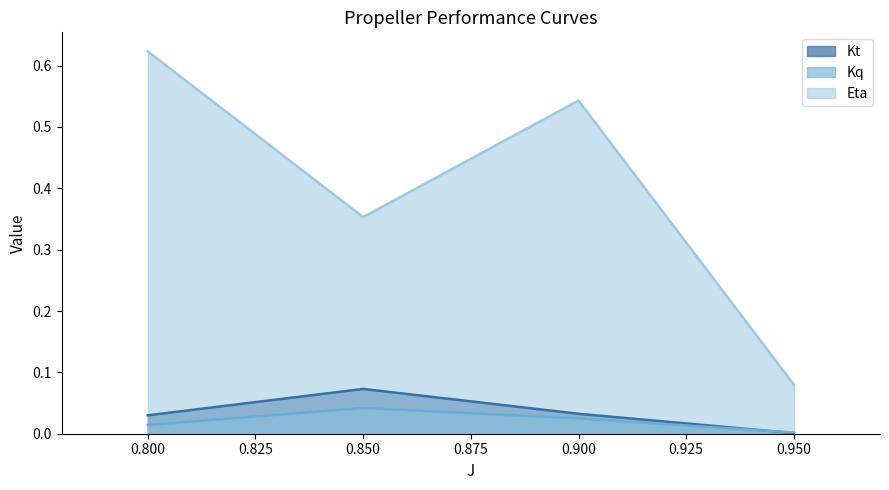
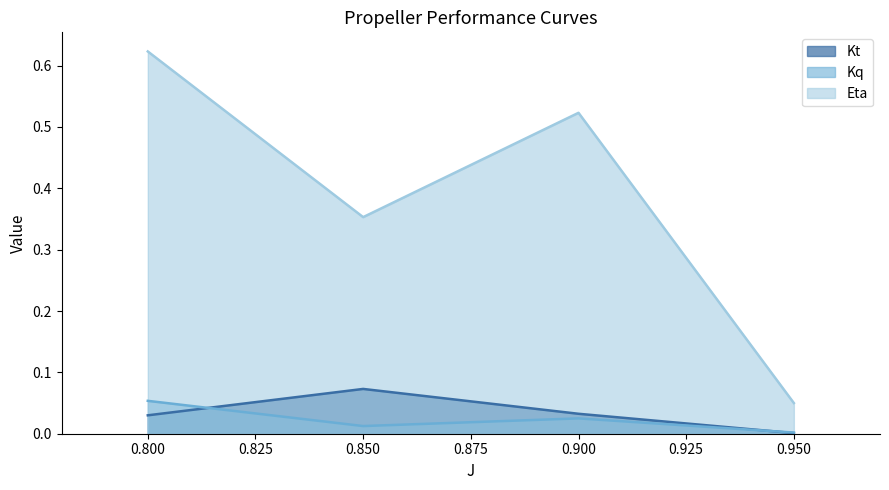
  {
    "Kt": {
      "0.800": 0.03,
      "0.850": 0.07,
      "0.900": 0.03
    },
    "Kq": {
-     "0.800": 0.01,
-     "0.850": 0.04,
+     "0.800": 0.05,
+     "0.850": 0.01,
      "0.900": 0.03
    },
    "Eta": {
      "0.800": 0.62,
      "0.850": 0.35,
-     "0.900": 0.54,
-     "0.950": 0.08
+     "0.900": 0.52,
+     "0.950": 0.05
    }
  }
